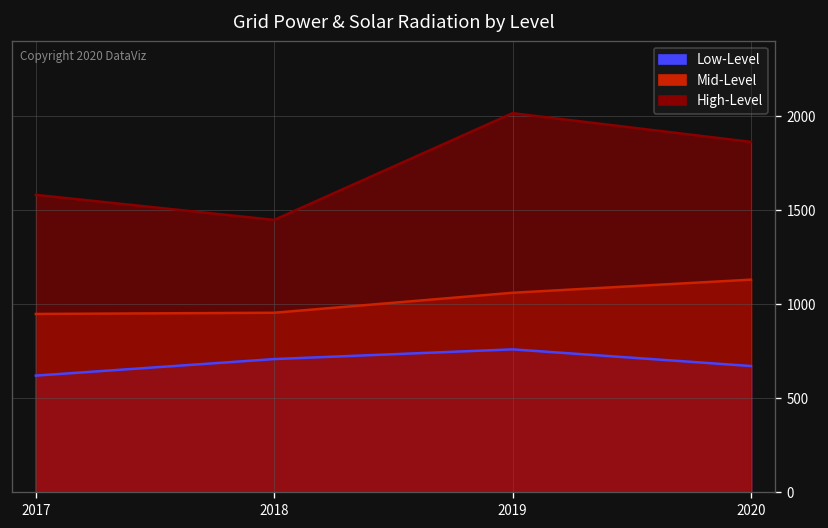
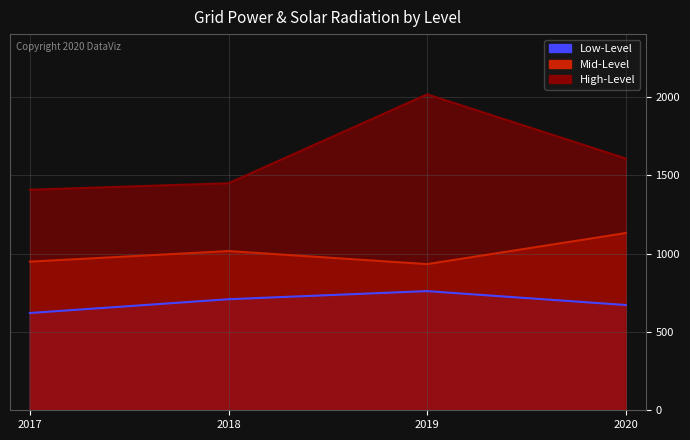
  {
    "Low-Level": {
      "2017": 620,
      "2018": 710,
      "2019": 760,
      "2020": 670
    },
    "Mid-Level": {
      "2017": 950,
-     "2018": 950,
-     "2019": 1060,
+     "2018": 1020,
+     "2019": 930,
      "2020": 1130
    },
    "High-Level": {
-     "2017": 1580,
+     "2017": 1410,
      "2018": 1450,
      "2019": 2020,
-     "2020": 1860
+     "2020": 1610
    }
  }
